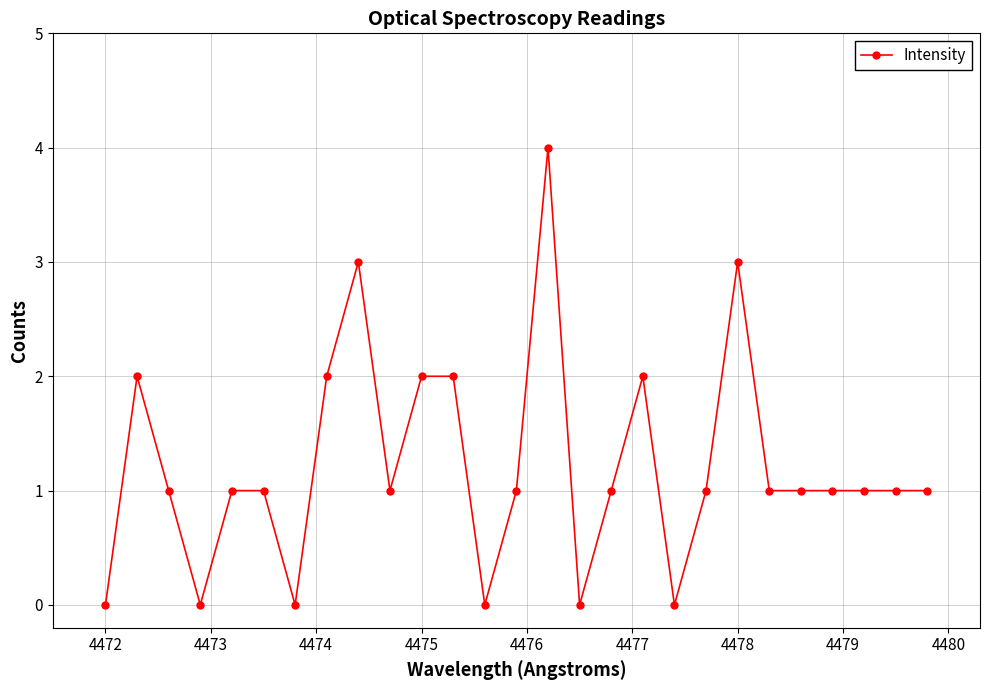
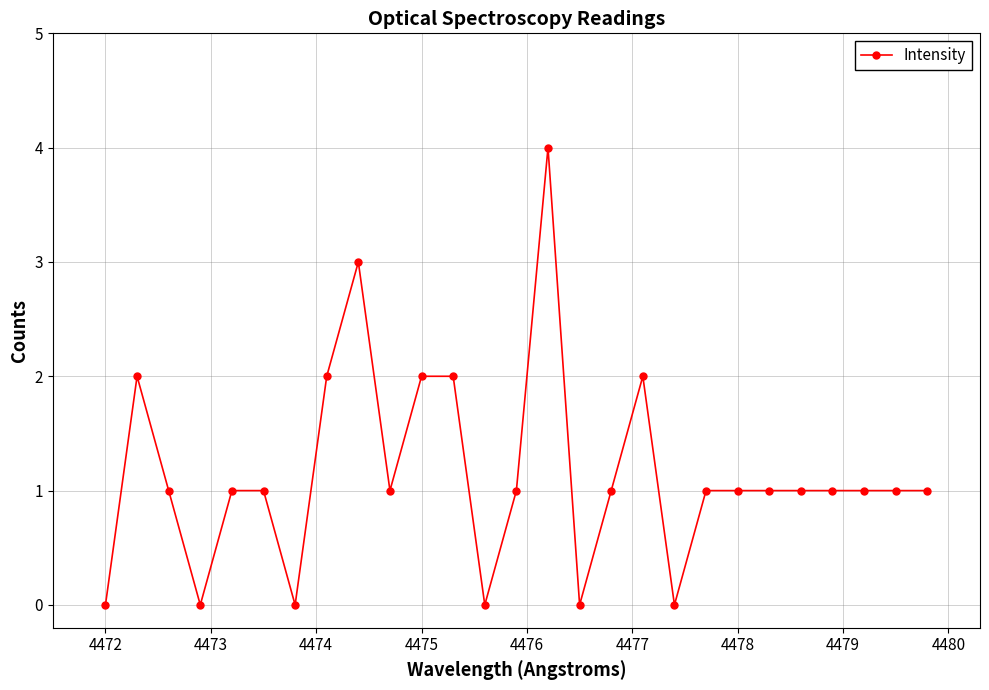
  {
    "4472": 0,
    "4475": 2,
-   "4478": 3
+   "4478": 1
  }
